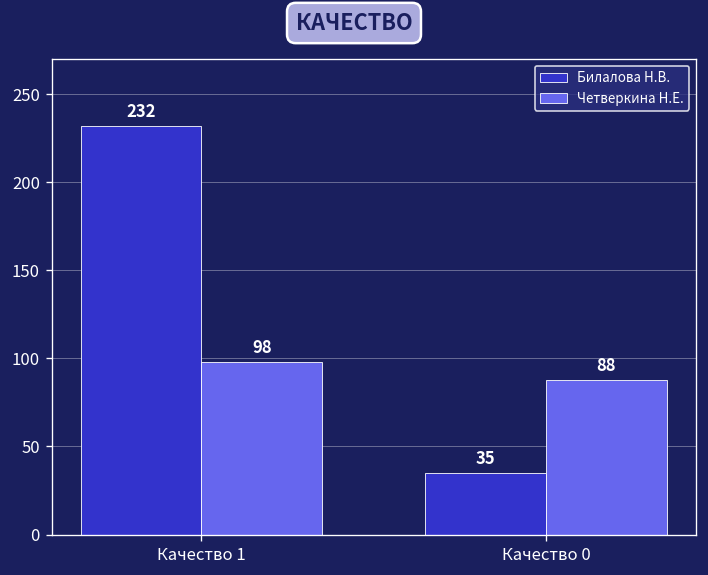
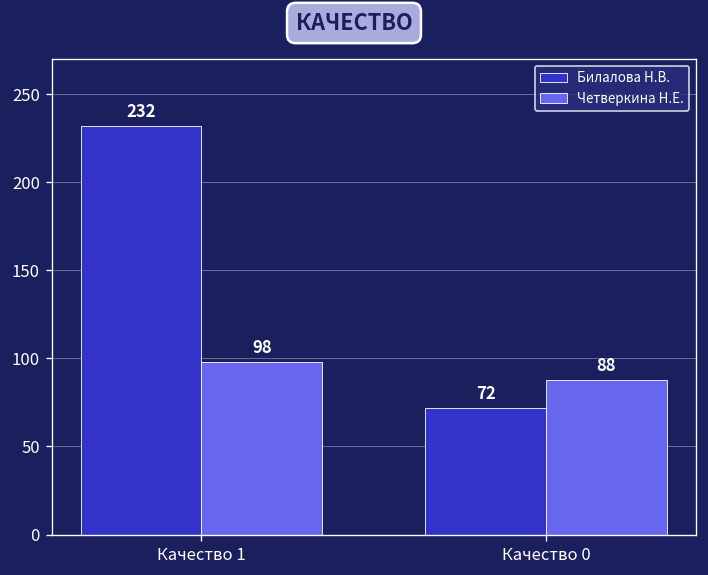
  {
    "Билалова Н.В.": {
      "Качество 1": 232,
-     "Качество 0": 35
+     "Качество 0": 72
    },
    "Четверкина Н.Е.": {
      "Качество 1": 98,
      "Качество 0": 88
    }
  }
